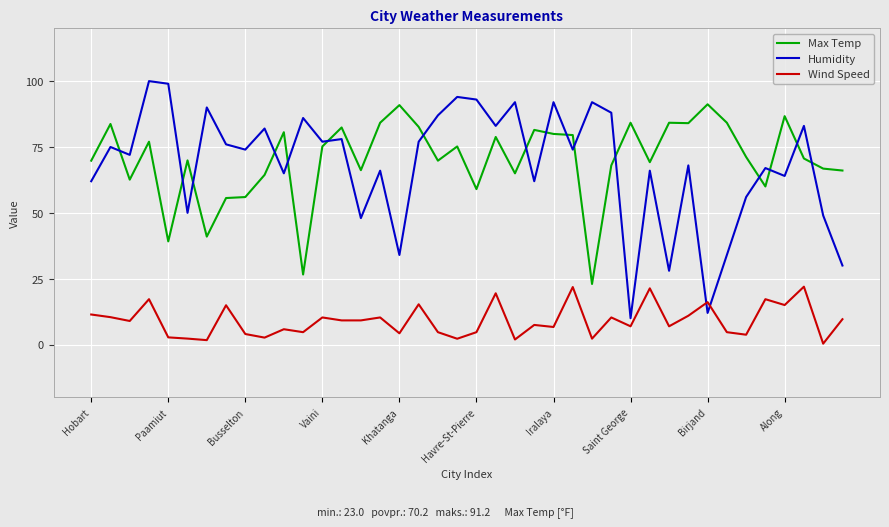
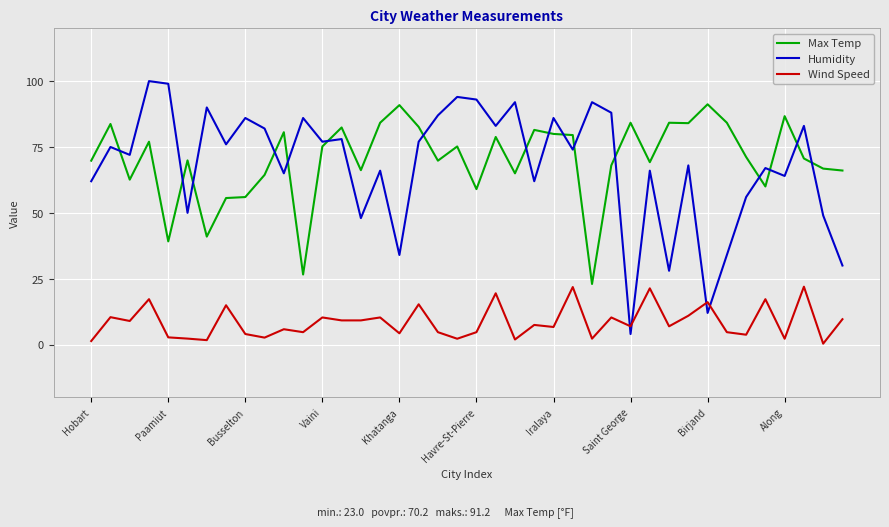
  {
    "Max Temp": {
      "Hobart": 70,
      "Paamiut": 39,
      "Busselton": 56,
      "Vaini": 75,
      "Khatanga": 91,
      "Havre-St-Pierre": 59,
      "Iralaya": 80,
      "Saint George": 84,
      "Birjand": 91,
      "Along": 87
    },
    "Humidity": {
      "Hobart": 62,
      "Paamiut": 99,
-     "Busselton": 74,
+     "Busselton": 86,
      "Vaini": 77,
      "Khatanga": 34,
      "Havre-St-Pierre": 93,
-     "Iralaya": 92,
-     "Saint George": 10,
+     "Iralaya": 86,
+     "Saint George": 4,
      "Birjand": 12,
      "Along": 64
    },
    "Wind Speed": {
-     "Hobart": 11,
+     "Hobart": 1,
      "Paamiut": 3,
      "Busselton": 4,
      "Vaini": 10,
      "Khatanga": 4,
      "Havre-St-Pierre": 5,
      "Iralaya": 7,
      "Saint George": 7,
      "Birjand": 16,
-     "Along": 15
+     "Along": 2
    }
  }
